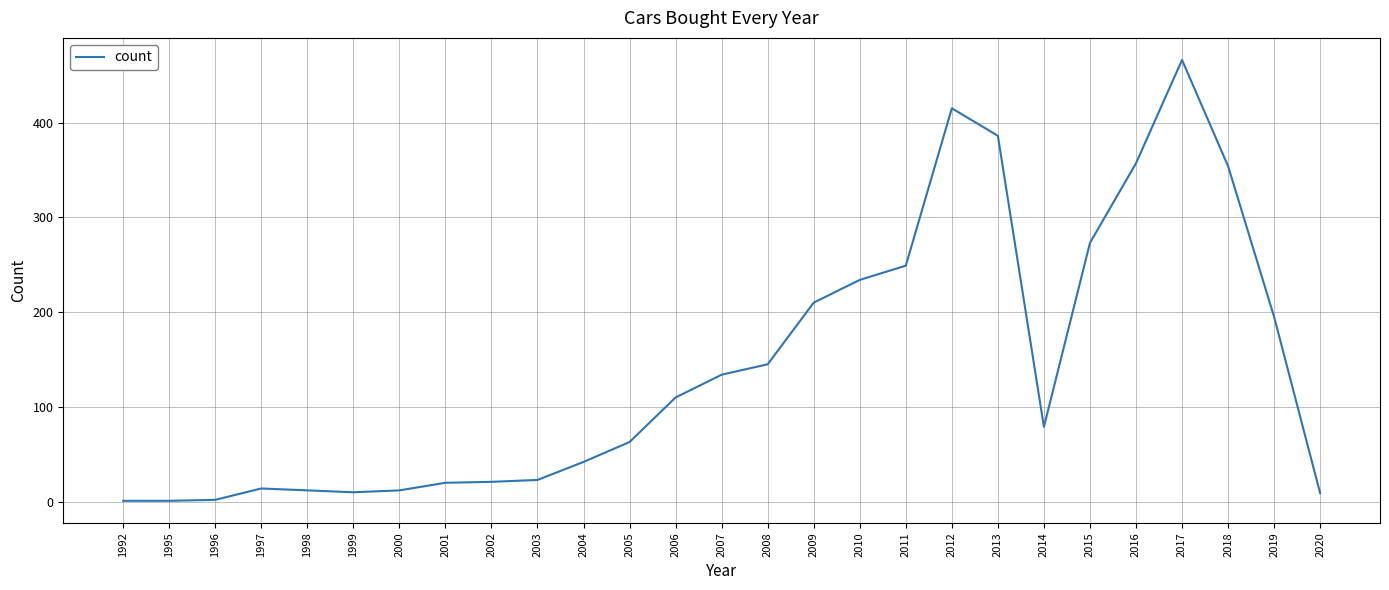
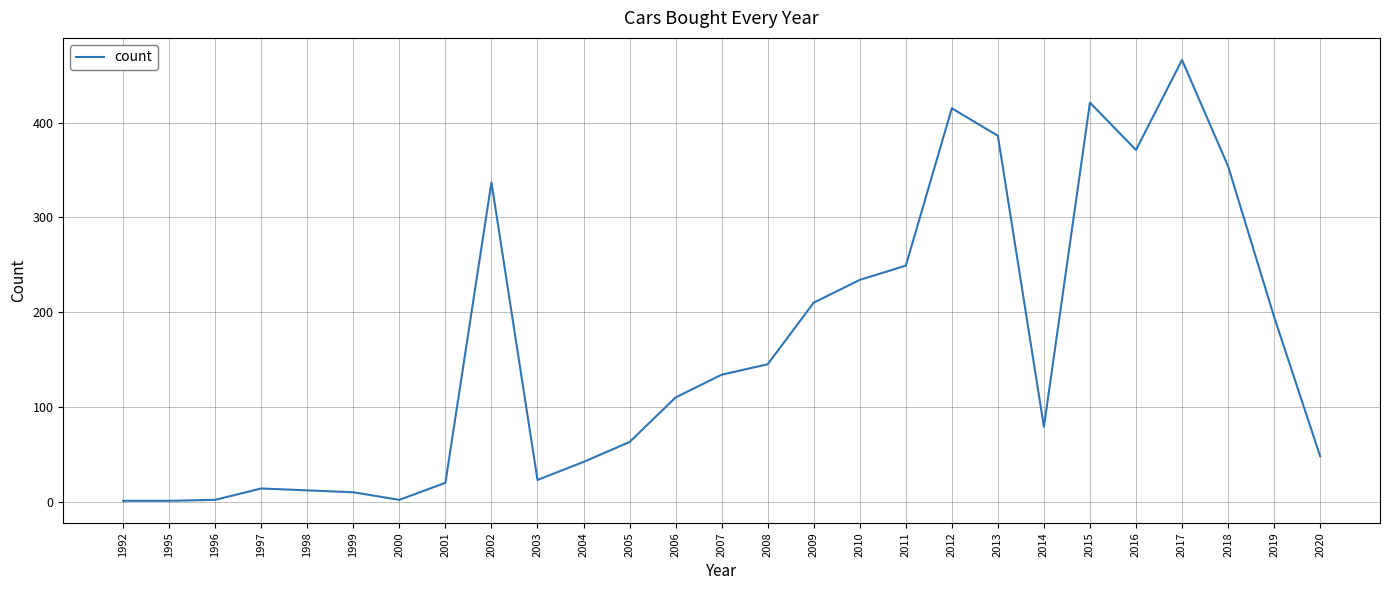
  {
    "1992": 0,
    "1995": 0,
    "1996": 0,
    "1997": 10,
    "1998": 10,
    "1999": 10,
-   "2000": 10,
+   "2000": 0,
    "2001": 20,
-   "2002": 20,
+   "2002": 340,
    "2003": 20,
    "2004": 40,
    "2005": 60,
    "2006": 110,
    "2007": 130,
    "2008": 150,
    "2009": 210,
    "2010": 230,
    "2011": 250,
    "2012": 420,
    "2013": 390,
    "2014": 80,
-   "2015": 270,
-   "2016": 360,
+   "2015": 420,
+   "2016": 370,
    "2017": 470,
    "2018": 350,
    "2019": 200,
-   "2020": 10
+   "2020": 50
  }
